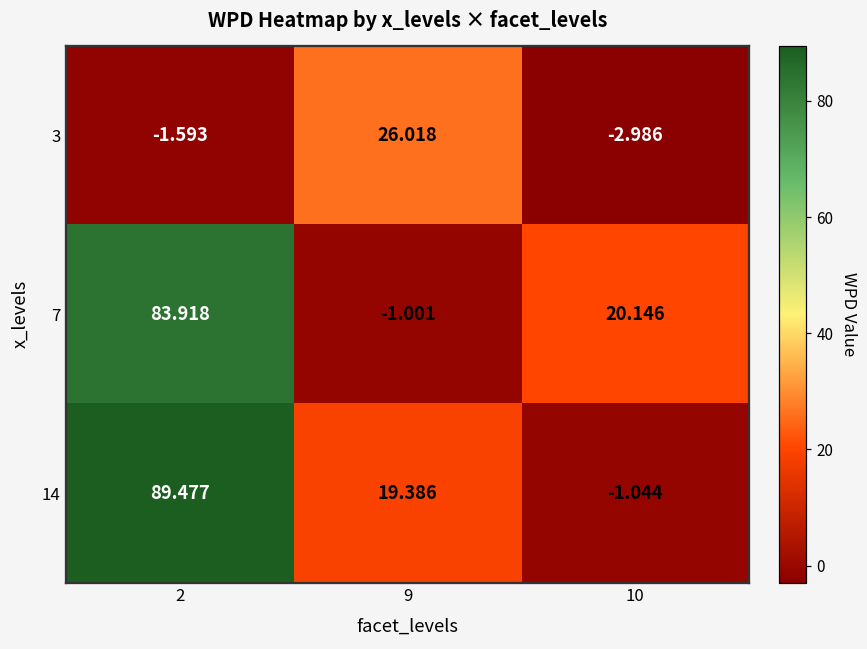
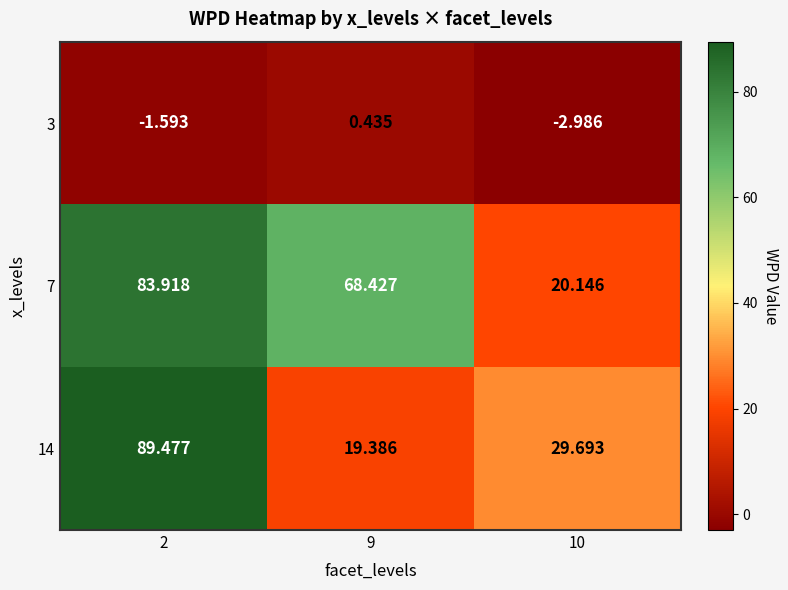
  {
    "3": {
      "2": -1.593,
-     "9": 26.018,
+     "9": 0.435,
      "10": -2.986
    },
    "7": {
      "2": 83.918,
-     "9": -1.001,
+     "9": 68.427,
      "10": 20.146
    },
    "14": {
      "2": 89.477,
      "9": 19.386,
-     "10": -1.044
+     "10": 29.693
    }
  }
